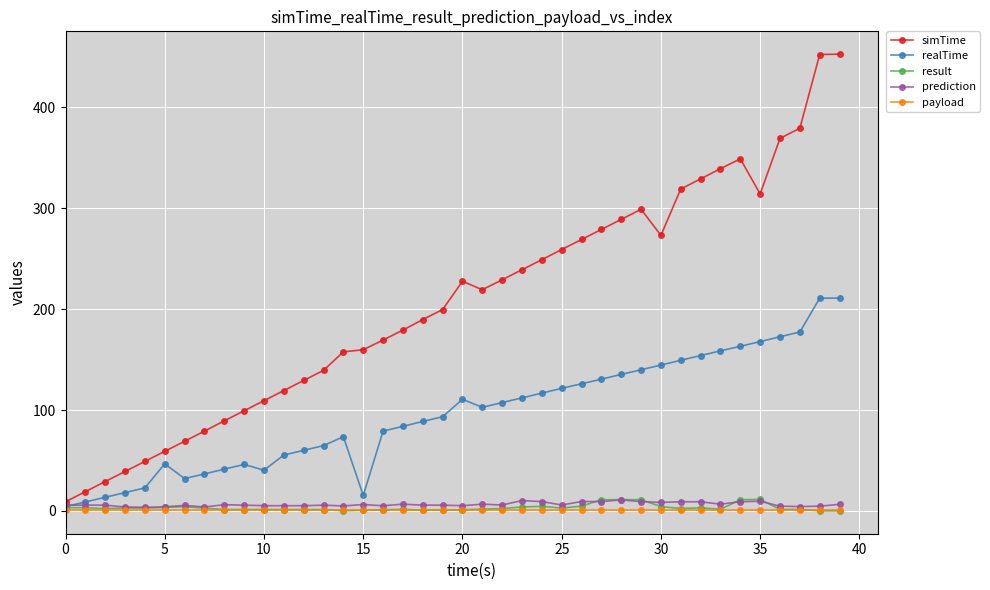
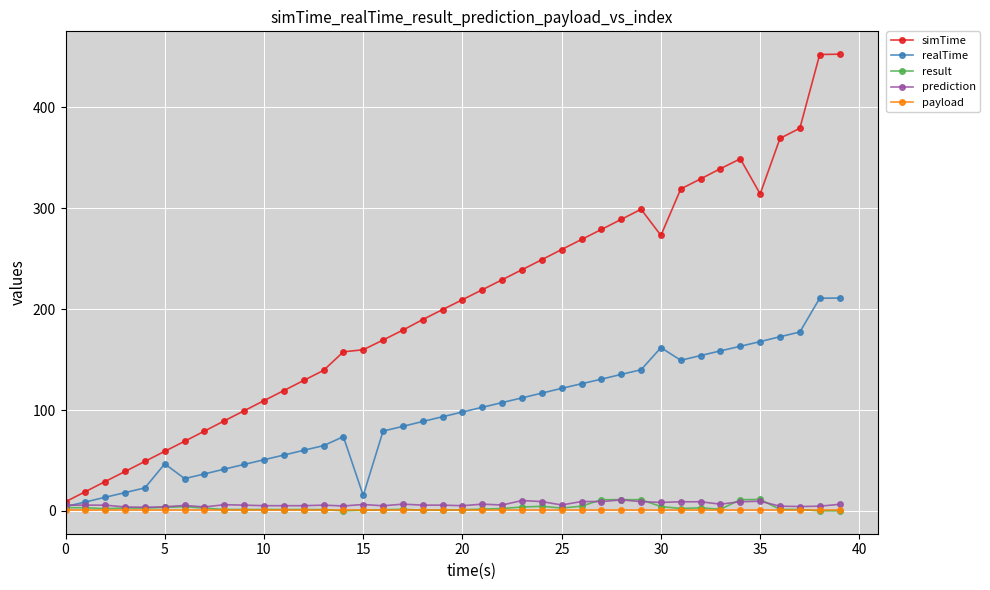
  {
    "simTime": {
      "0": 9,
      "5": 59,
      "10": 109,
      "15": 160,
-     "20": 228,
+     "20": 209,
      "25": 259,
      "30": 273,
      "35": 314
    },
    "realTime": {
      "5": 47,
-     "10": 40,
+     "10": 51,
      "15": 15,
-     "20": 111,
+     "20": 98,
      "25": 121,
-     "30": 145,
+     "30": 162,
      "35": 168
    },
    "result": {
      "30": 4
    },
    "prediction": {
      "10": 5,
      "15": 6,
      "20": 5,
      "25": 6,
      "30": 8
    },
    "payload": {
      "0": 1,
      "5": 1,
      "30": 1,
      "35": 1
    }
  }
